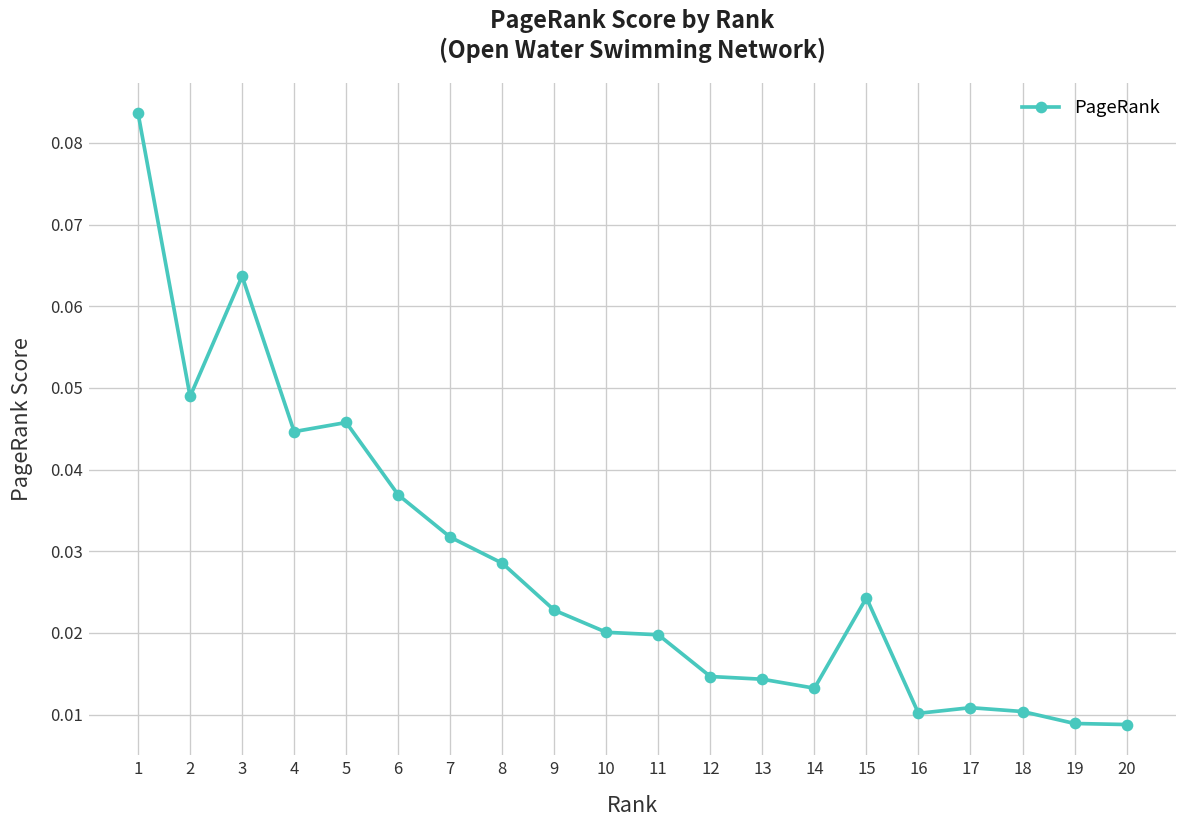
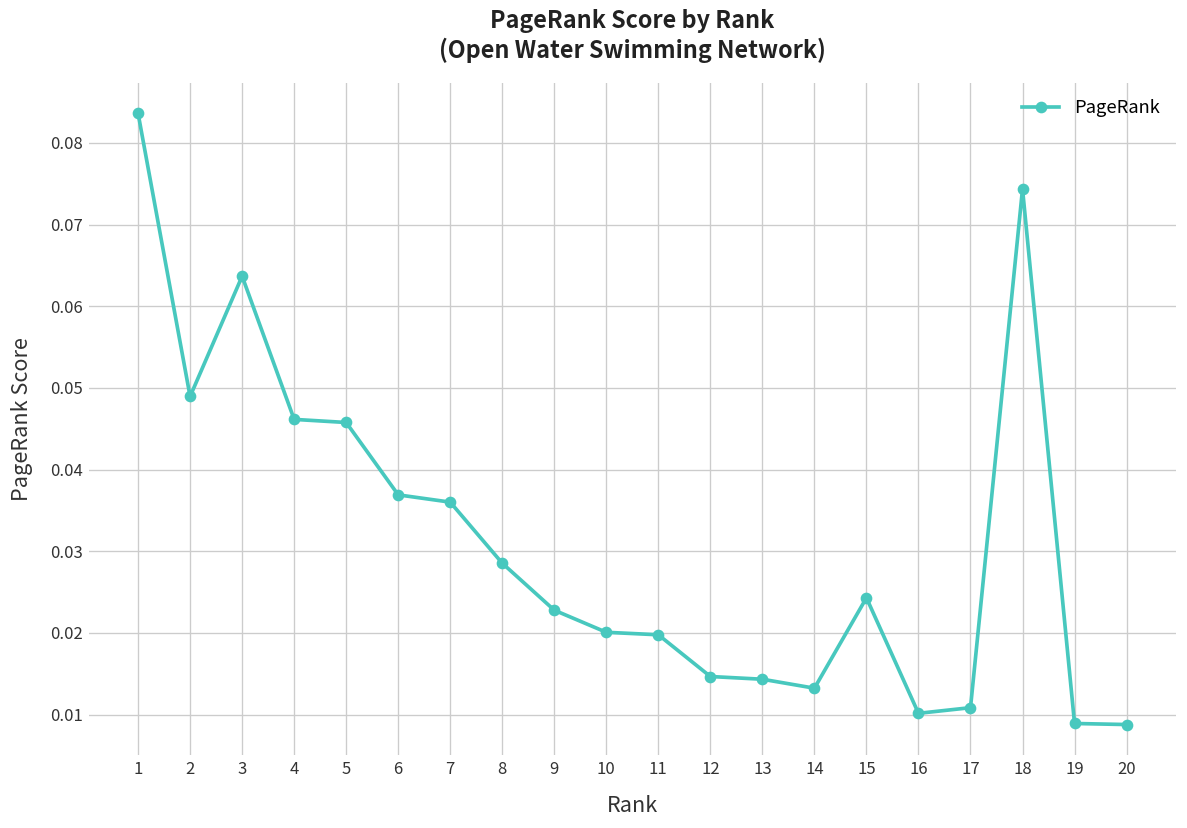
  {
    "1": 0.084,
    "2": 0.049,
    "3": 0.064,
-   "4": 0.045,
+   "4": 0.046,
    "5": 0.046,
    "6": 0.037,
-   "7": 0.032,
+   "7": 0.036,
    "8": 0.029,
    "9": 0.023,
    "10": 0.020,
    "11": 0.020,
    "12": 0.015,
    "13": 0.014,
    "14": 0.013,
    "15": 0.024,
    "16": 0.010,
    "17": 0.011,
-   "18": 0.010,
+   "18": 0.074,
    "19": 0.009,
    "20": 0.009
  }
